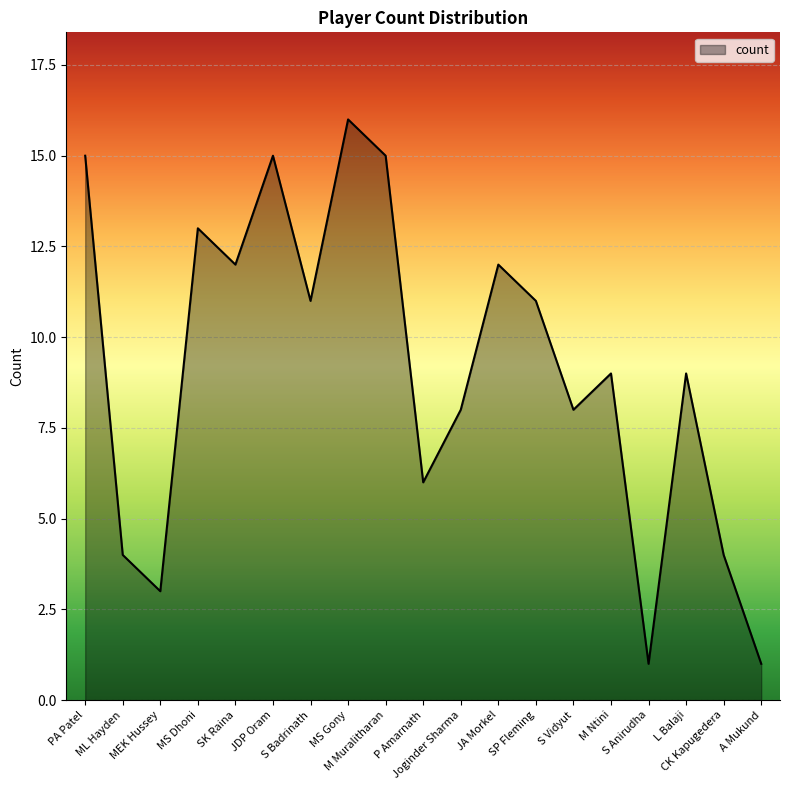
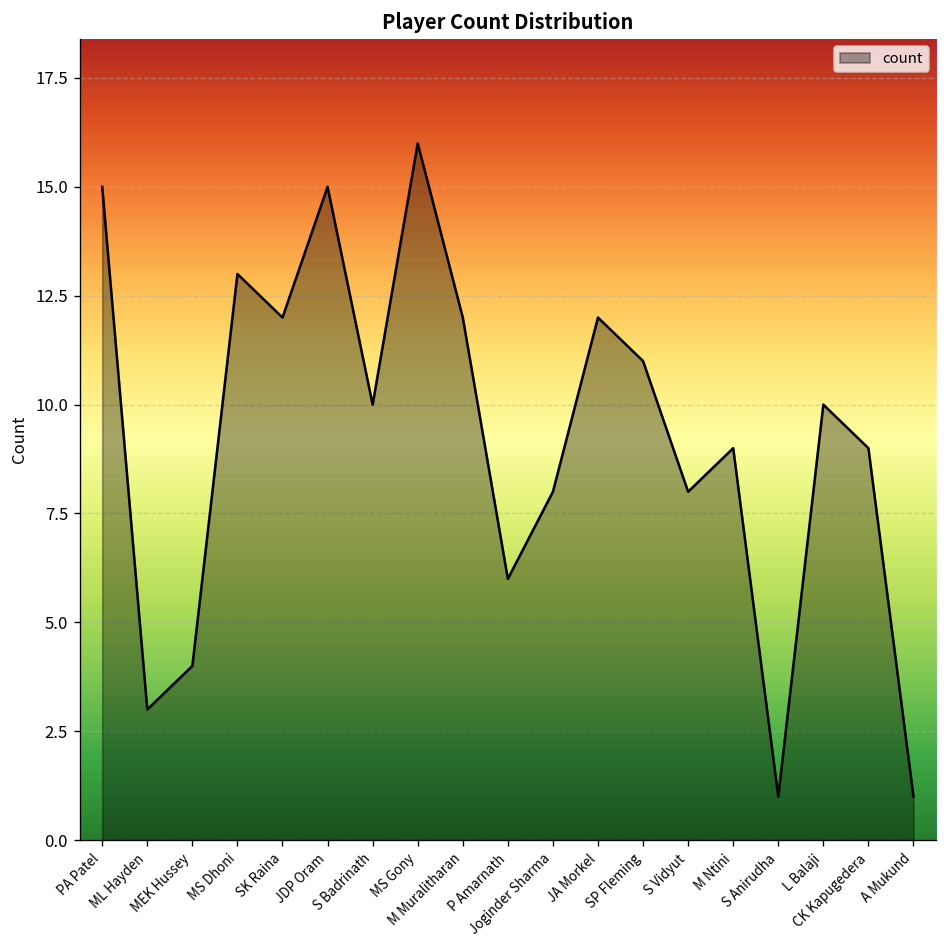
  {
    "PA Patel": 15,
-   "ML Hayden": 4,
-   "MEK Hussey": 3,
+   "ML Hayden": 3,
+   "MEK Hussey": 4,
    "MS Dhoni": 13,
    "SK Raina": 12,
    "JDP Oram": 15,
-   "S Badrinath": 11,
+   "S Badrinath": 10,
    "MS Gony": 16,
-   "M Muralitharan": 15,
+   "M Muralitharan": 12,
    "P Amarnath": 6,
    "Joginder Sharma": 8,
    "JA Morkel": 12,
    "SP Fleming": 11,
    "S Vidyut": 8,
    "M Ntini": 9,
    "S Anirudha": 1,
-   "L Balaji": 9,
-   "CK Kapugedera": 4,
+   "L Balaji": 10,
+   "CK Kapugedera": 9,
    "A Mukund": 1
  }
